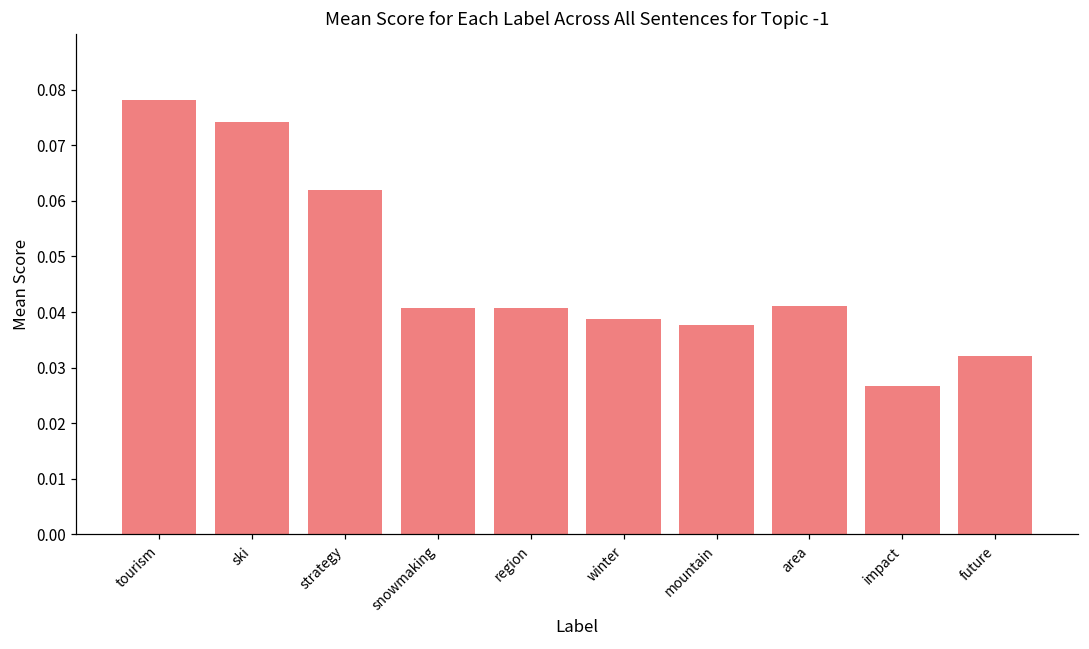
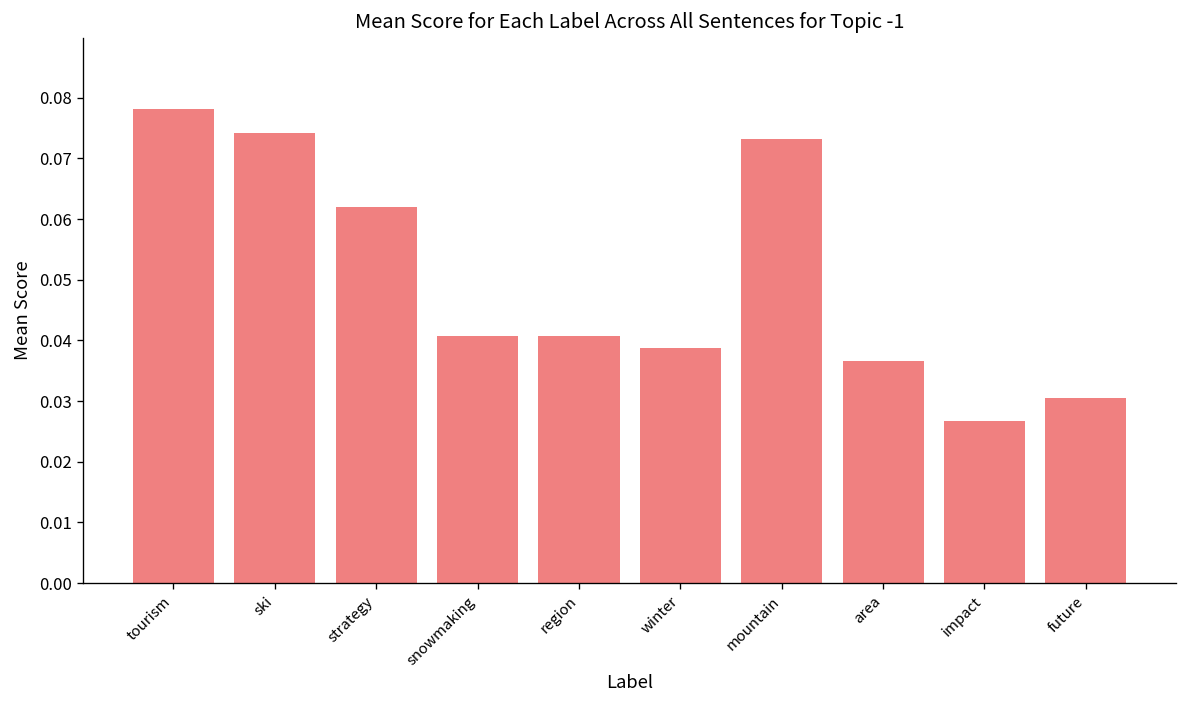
  {
    "tourism": 0.078,
    "ski": 0.074,
    "strategy": 0.062,
    "snowmaking": 0.041,
    "region": 0.041,
    "winter": 0.039,
-   "mountain": 0.038,
-   "area": 0.041,
+   "mountain": 0.073,
+   "area": 0.037,
    "impact": 0.027,
-   "future": 0.032
+   "future": 0.031
  }
